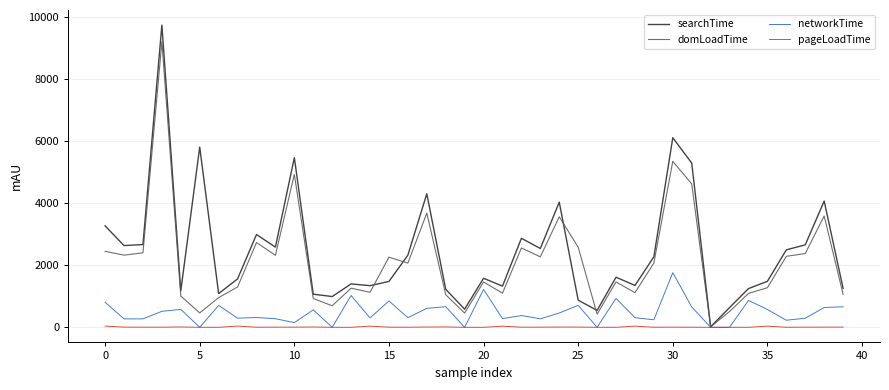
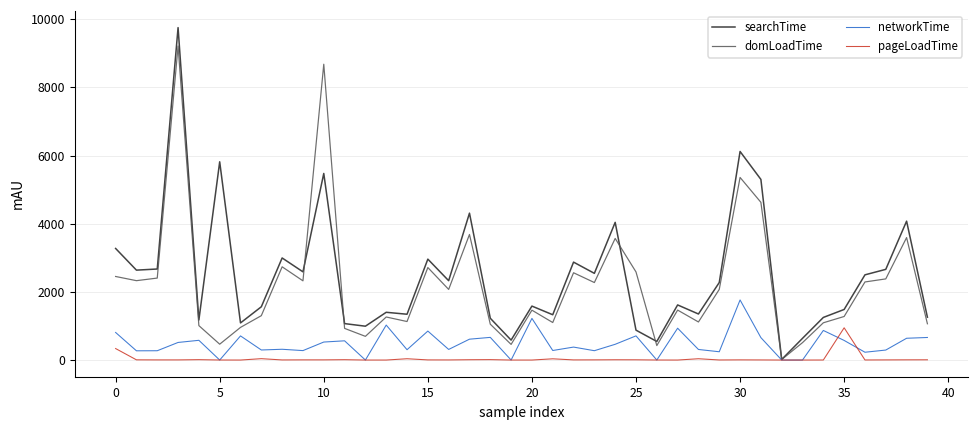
  {
    "searchTime": {
      "0": 3300,
      "5": 5800,
      "10": 5500,
-     "15": 1500,
+     "15": 3000,
      "20": 1600,
      "25": 900,
      "30": 6100,
      "35": 1500
    },
    "domLoadTime": {
      "0": 2500,
      "5": 500,
-     "10": 4900,
-     "15": 2300,
+     "10": 8700,
+     "15": 2700,
      "20": 1500,
      "25": 2600,
      "30": 5400,
      "35": 1300
    },
    "networkTime": {
      "0": 800,
-     "10": 200,
+     "10": 500,
      "15": 900,
      "20": 1200,
      "25": 700,
      "30": 1800,
      "35": 600
    },
    "pageLoadTime": {
-     "0": 0,
+     "0": 300,
      "10": 0,
      "15": 0,
      "20": 0,
      "25": 0,
      "30": 0,
-     "35": 0
+     "35": 900
    }
  }
